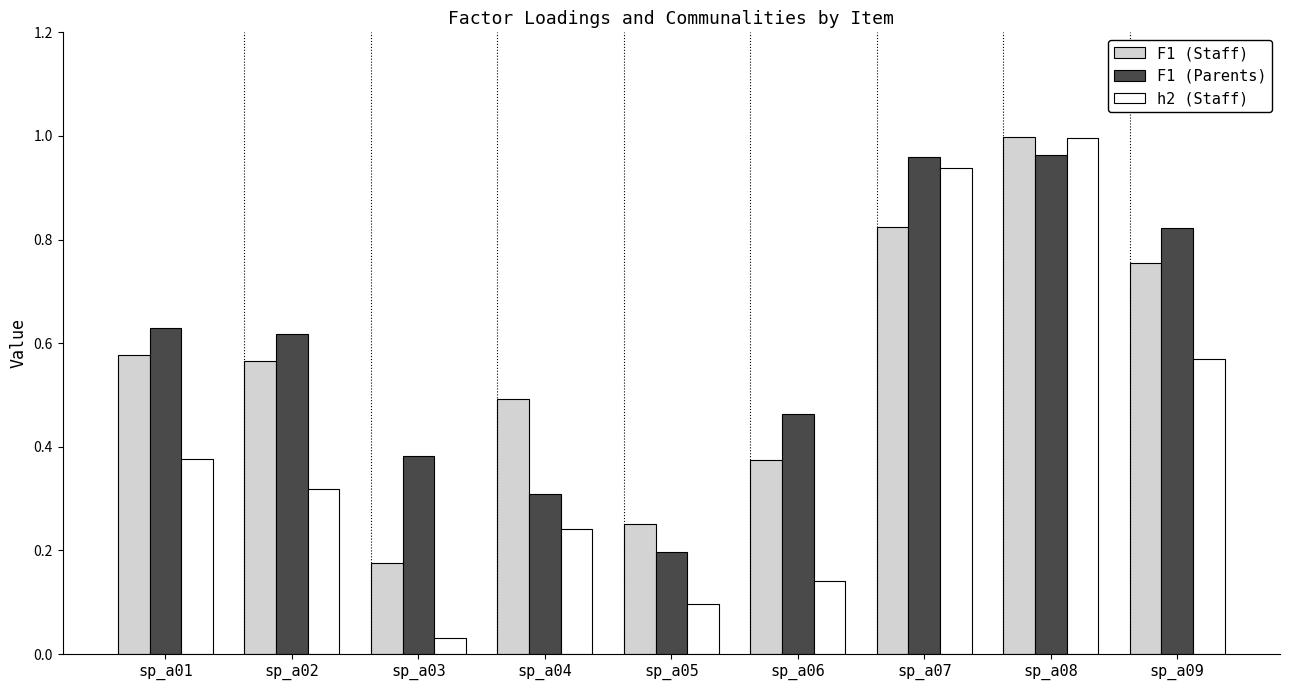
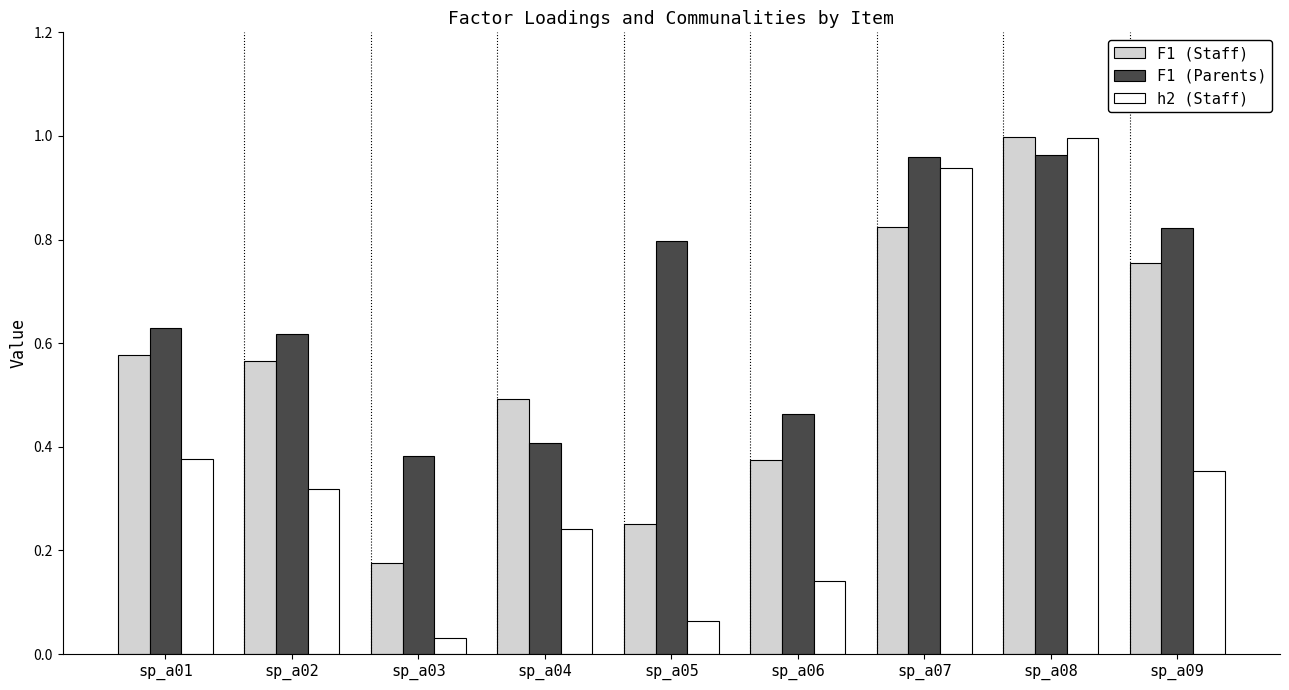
  {
    "F1 (Staff)": {
      "sp_a01": 0.58,
      "sp_a02": 0.57,
      "sp_a03": 0.18,
      "sp_a04": 0.49,
      "sp_a05": 0.25,
      "sp_a06": 0.38,
      "sp_a07": 0.82,
      "sp_a08": 1.00,
      "sp_a09": 0.76
    },
    "F1 (Parents)": {
      "sp_a01": 0.63,
      "sp_a02": 0.62,
      "sp_a03": 0.38,
-     "sp_a04": 0.31,
-     "sp_a05": 0.20,
+     "sp_a04": 0.41,
+     "sp_a05": 0.80,
      "sp_a06": 0.46,
      "sp_a07": 0.96,
      "sp_a08": 0.96,
      "sp_a09": 0.82
    },
    "h2 (Staff)": {
      "sp_a01": 0.38,
      "sp_a02": 0.32,
      "sp_a03": 0.03,
      "sp_a04": 0.24,
-     "sp_a05": 0.10,
+     "sp_a05": 0.06,
      "sp_a06": 0.14,
      "sp_a07": 0.94,
      "sp_a08": 1.00,
-     "sp_a09": 0.57
+     "sp_a09": 0.35
    }
  }
